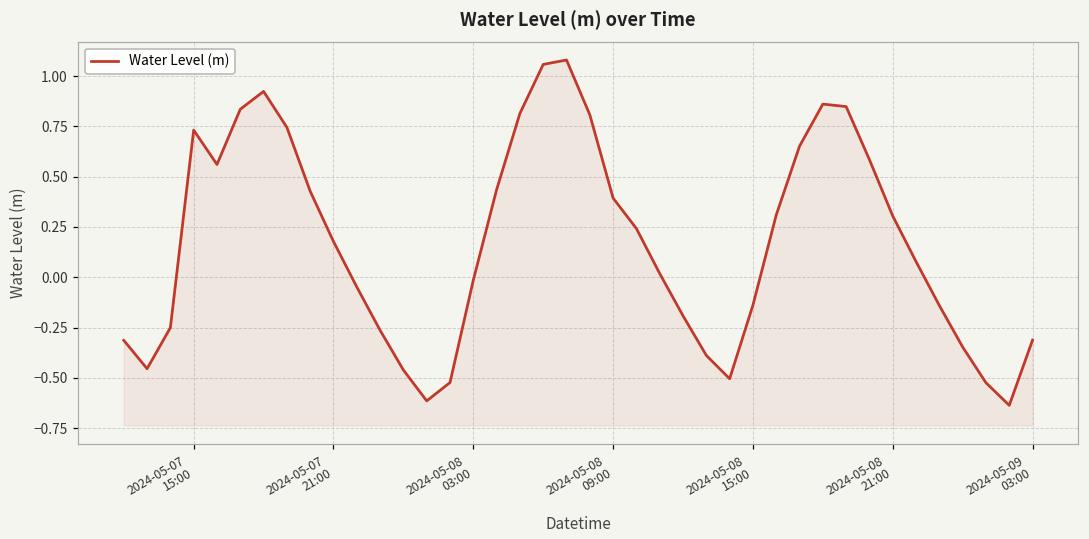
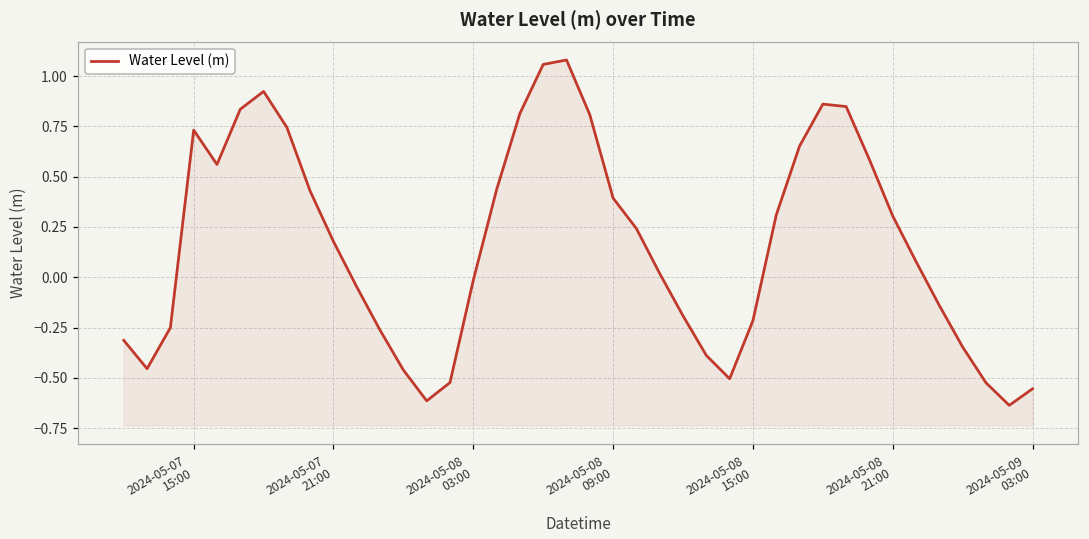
  {
    "2024-05-07 15:00": 0.73,
    "2024-05-07 21:00": 0.18,
    "2024-05-08 03:00": -0.01,
    "2024-05-08 09:00": 0.39,
-   "2024-05-08 15:00": -0.14,
+   "2024-05-08 15:00": -0.21,
    "2024-05-08 21:00": 0.30,
-   "2024-05-09 03:00": -0.31
+   "2024-05-09 03:00": -0.55
  }
